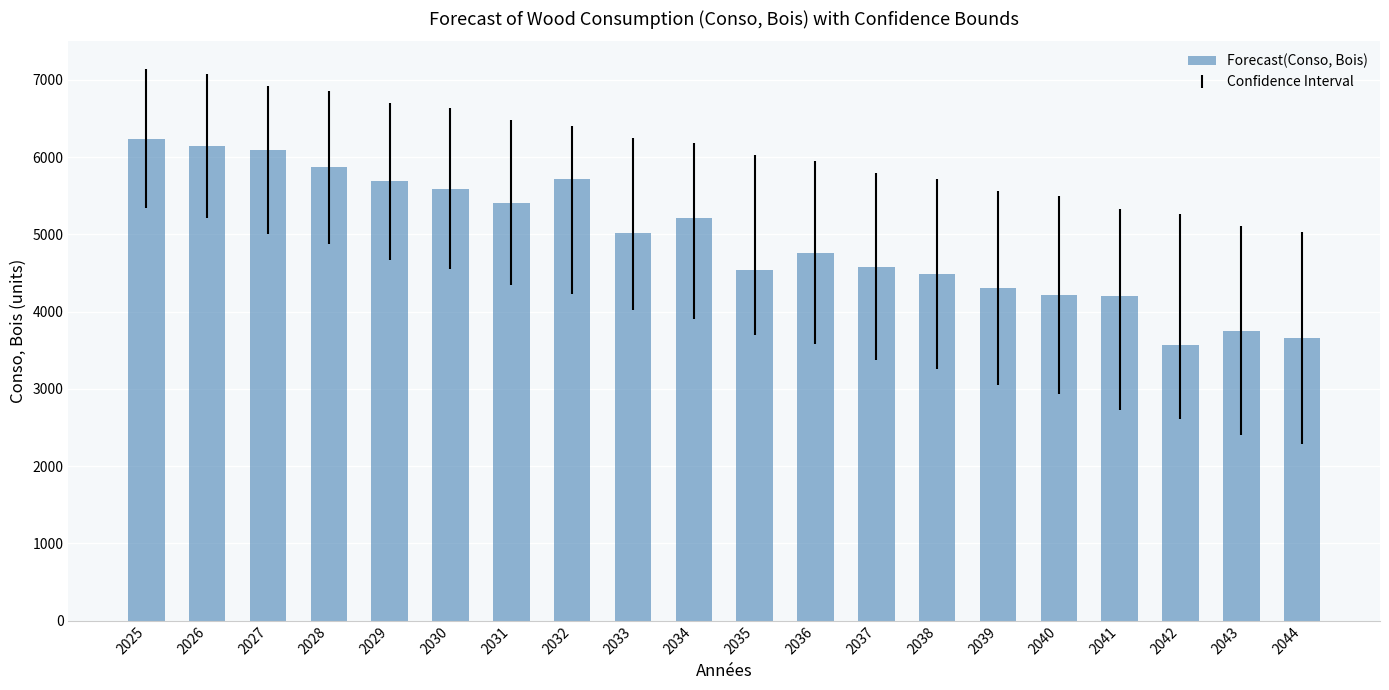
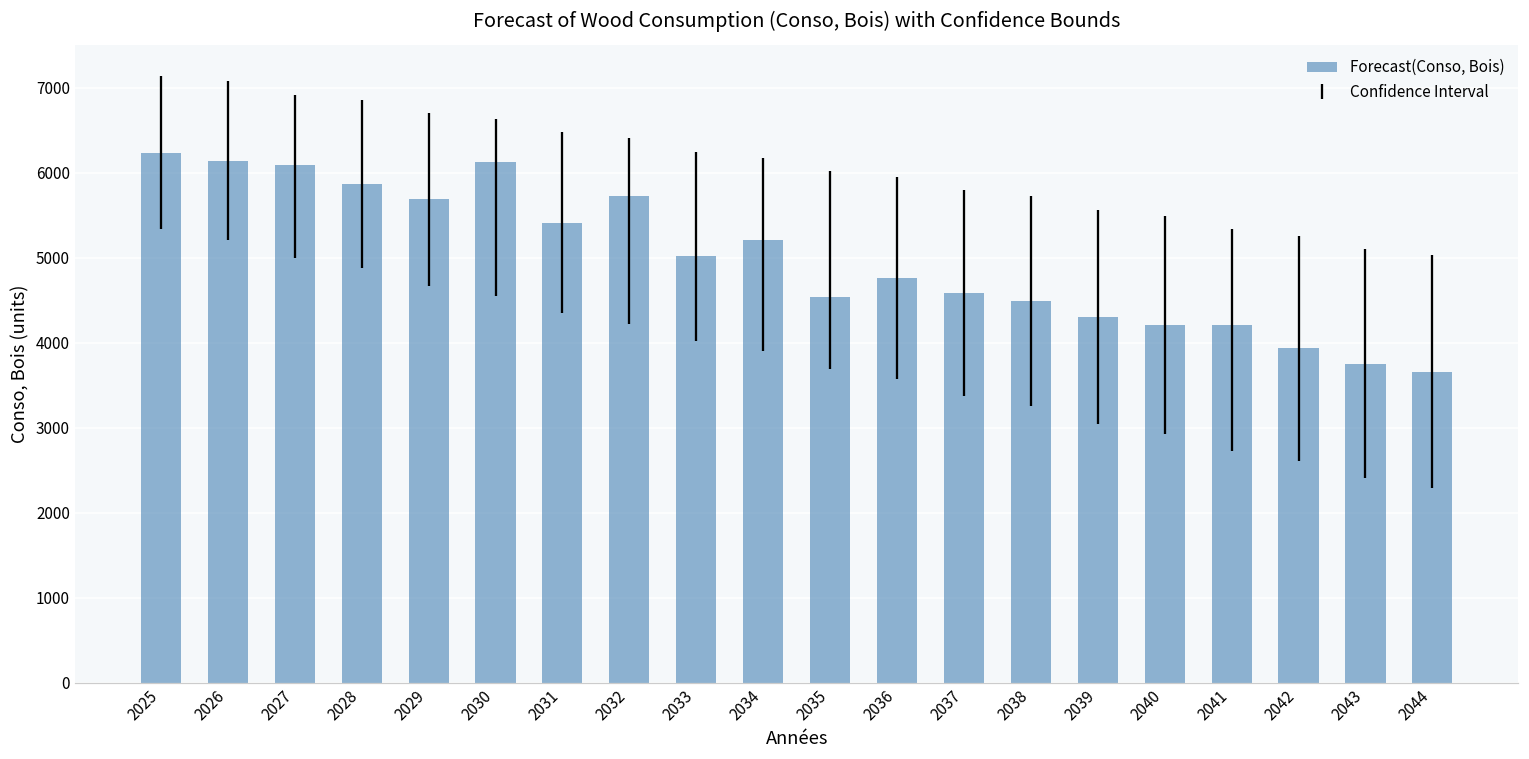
  {
    "2025": 6200,
    "2026": 6100,
    "2027": 6100,
    "2028": 5900,
    "2029": 5700,
-   "2030": 5600,
+   "2030": 6100,
    "2031": 5400,
    "2032": 5700,
    "2033": 5000,
    "2034": 5200,
    "2035": 4500,
    "2036": 4800,
    "2037": 4600,
    "2038": 4500,
    "2039": 4300,
    "2040": 4200,
    "2041": 4200,
-   "2042": 3600,
+   "2042": 3900,
    "2043": 3800,
    "2044": 3700
  }
